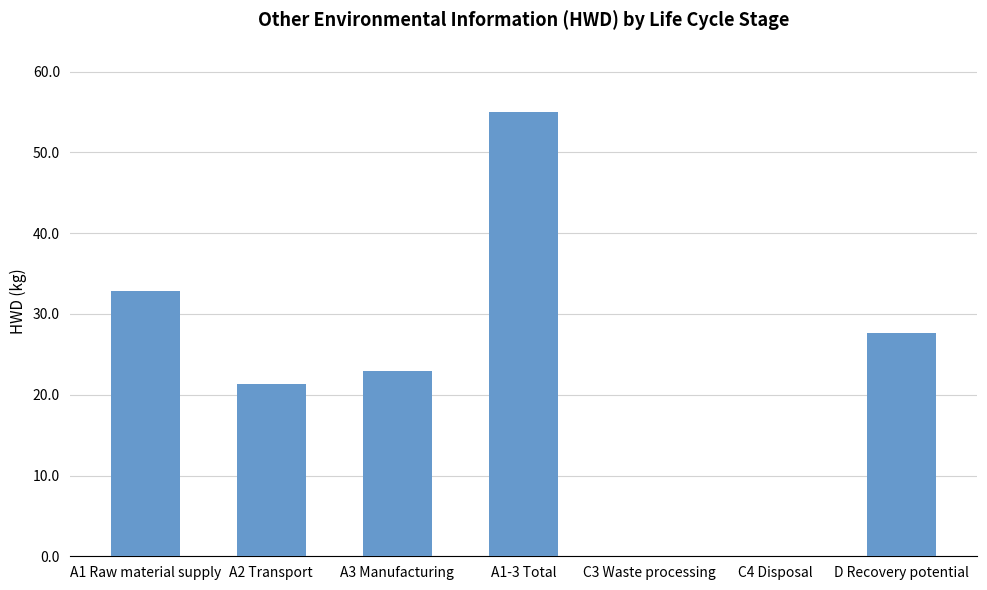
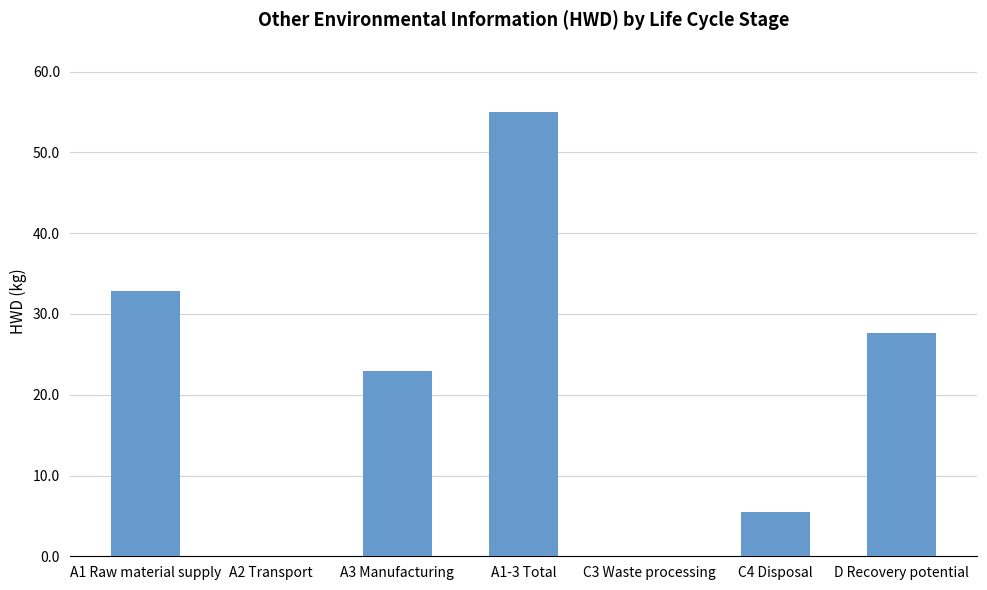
  {
    "A1 Raw material supply": 33,
-   "A2 Transport": 21,
+   "A2 Transport": 0,
    "A3 Manufacturing": 23,
    "A1-3 Total": 55,
    "C3 Waste processing": 0,
-   "C4 Disposal": 0,
+   "C4 Disposal": 6,
    "D Recovery potential": 28
  }
